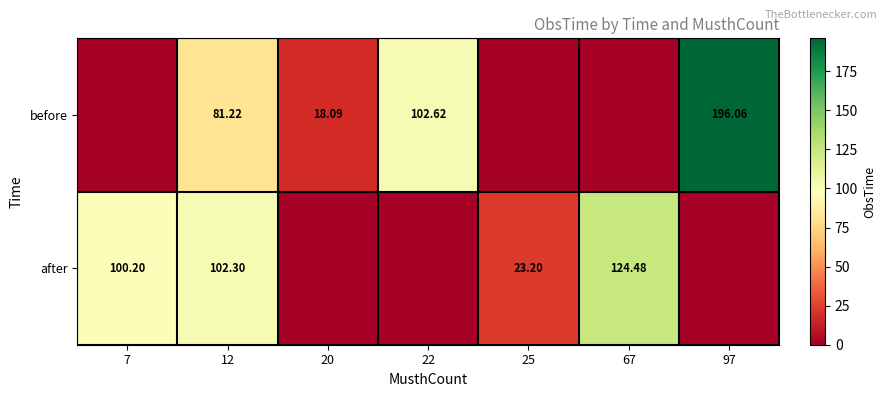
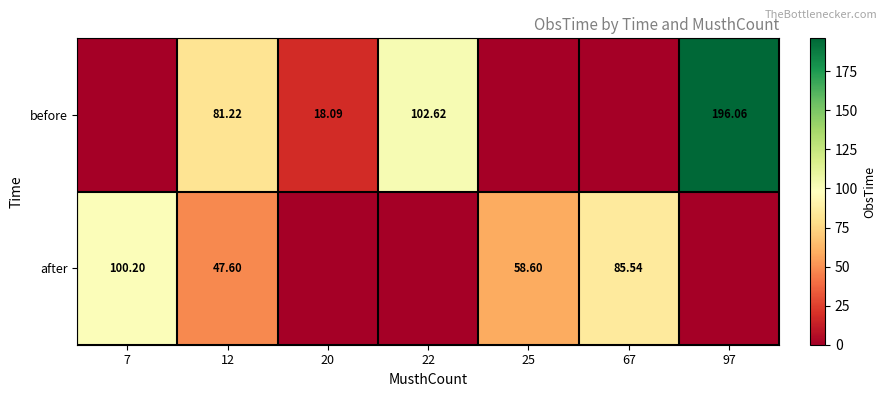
  {
    "before": {
      "12": 81.22,
      "20": 18.09,
      "22": 102.62,
      "97": 196.06
    },
    "after": {
      "7": 100.20,
-     "12": 102.30,
-     "25": 23.20,
-     "67": 124.48
+     "12": 47.60,
+     "25": 58.60,
+     "67": 85.54
    }
  }
